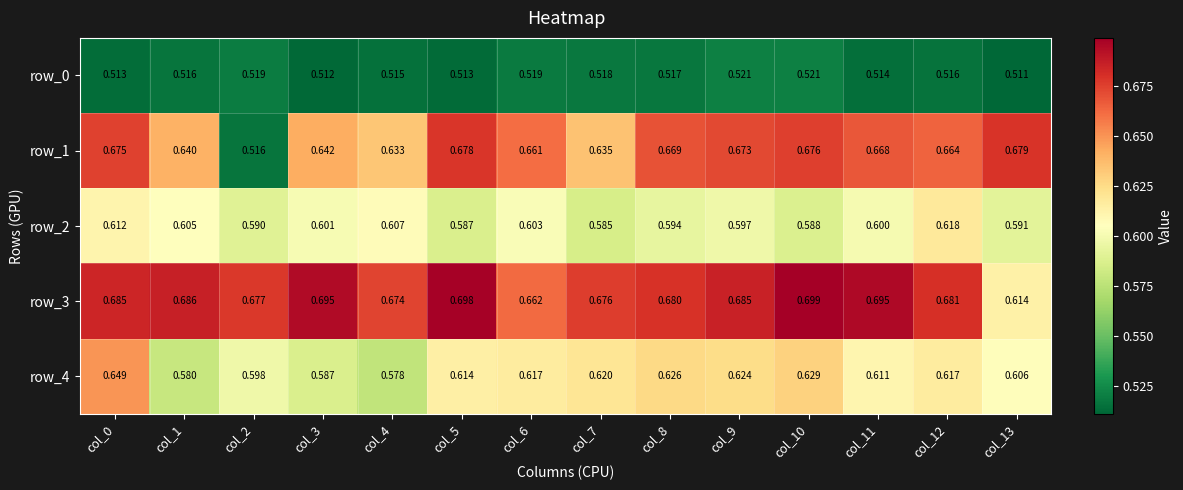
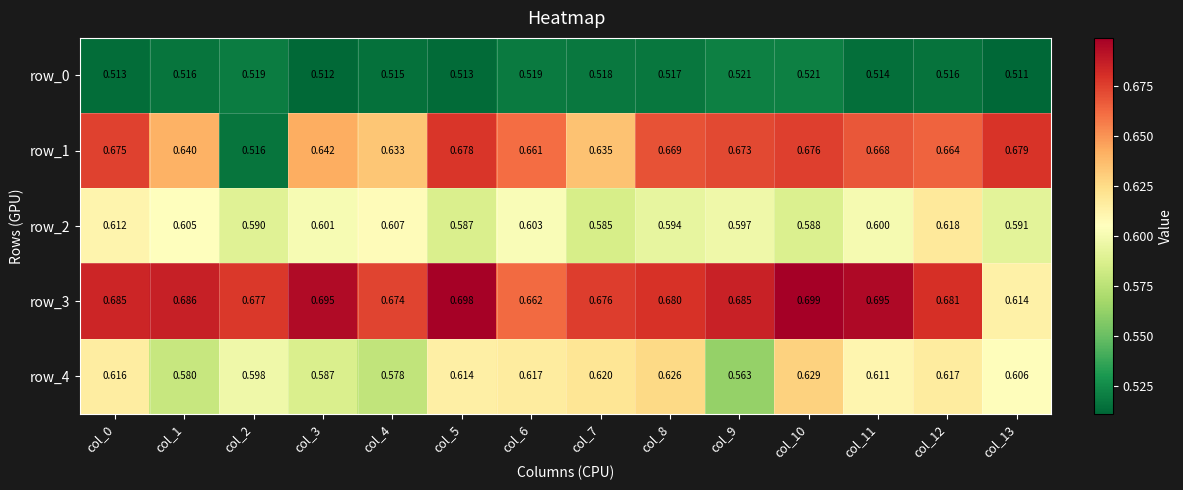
  {
    "row_0": {
      "col_0": 0.513,
      "col_1": 0.516,
      "col_2": 0.519,
      "col_3": 0.512,
      "col_4": 0.515,
      "col_5": 0.513,
      "col_6": 0.519,
      "col_7": 0.518,
      "col_8": 0.517,
      "col_9": 0.521,
      "col_10": 0.521,
      "col_11": 0.514,
      "col_12": 0.516,
      "col_13": 0.511
    },
    "row_1": {
      "col_0": 0.675,
      "col_1": 0.640,
      "col_2": 0.516,
      "col_3": 0.642,
      "col_4": 0.633,
      "col_5": 0.678,
      "col_6": 0.661,
      "col_7": 0.635,
      "col_8": 0.669,
      "col_9": 0.673,
      "col_10": 0.676,
      "col_11": 0.668,
      "col_12": 0.664,
      "col_13": 0.679
    },
    "row_2": {
      "col_0": 0.612,
      "col_1": 0.605,
      "col_2": 0.590,
      "col_3": 0.601,
      "col_4": 0.607,
      "col_5": 0.587,
      "col_6": 0.603,
      "col_7": 0.585,
      "col_8": 0.594,
      "col_9": 0.597,
      "col_10": 0.588,
      "col_11": 0.600,
      "col_12": 0.618,
      "col_13": 0.591
    },
    "row_3": {
      "col_0": 0.685,
      "col_1": 0.686,
      "col_2": 0.677,
      "col_3": 0.695,
      "col_4": 0.674,
      "col_5": 0.698,
      "col_6": 0.662,
      "col_7": 0.676,
      "col_8": 0.680,
      "col_9": 0.685,
      "col_10": 0.699,
      "col_11": 0.695,
      "col_12": 0.681,
      "col_13": 0.614
    },
    "row_4": {
-     "col_0": 0.649,
+     "col_0": 0.616,
      "col_1": 0.580,
      "col_2": 0.598,
      "col_3": 0.587,
      "col_4": 0.578,
      "col_5": 0.614,
      "col_6": 0.617,
      "col_7": 0.620,
      "col_8": 0.626,
-     "col_9": 0.624,
+     "col_9": 0.563,
      "col_10": 0.629,
      "col_11": 0.611,
      "col_12": 0.617,
      "col_13": 0.606
    }
  }
